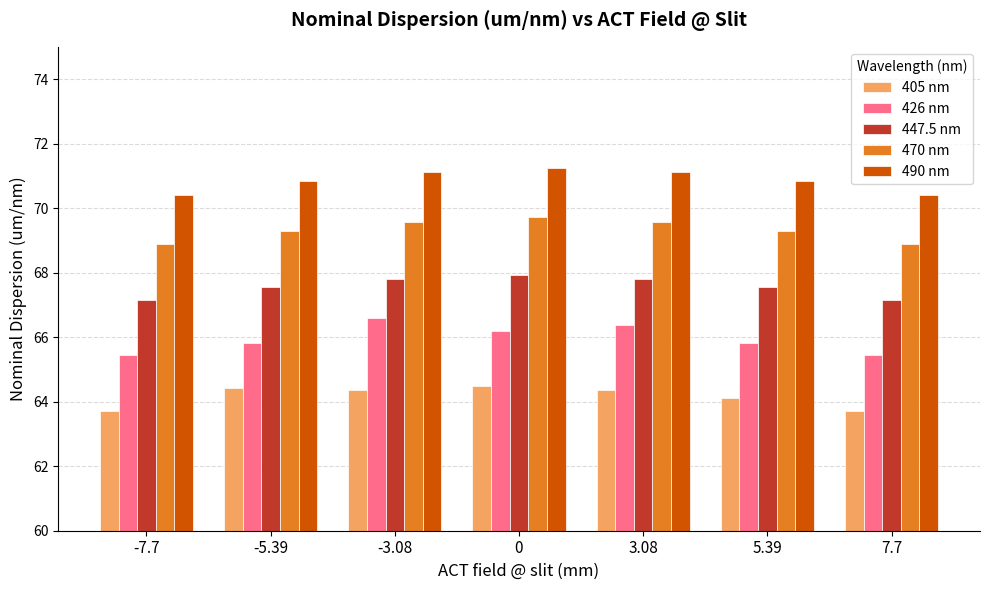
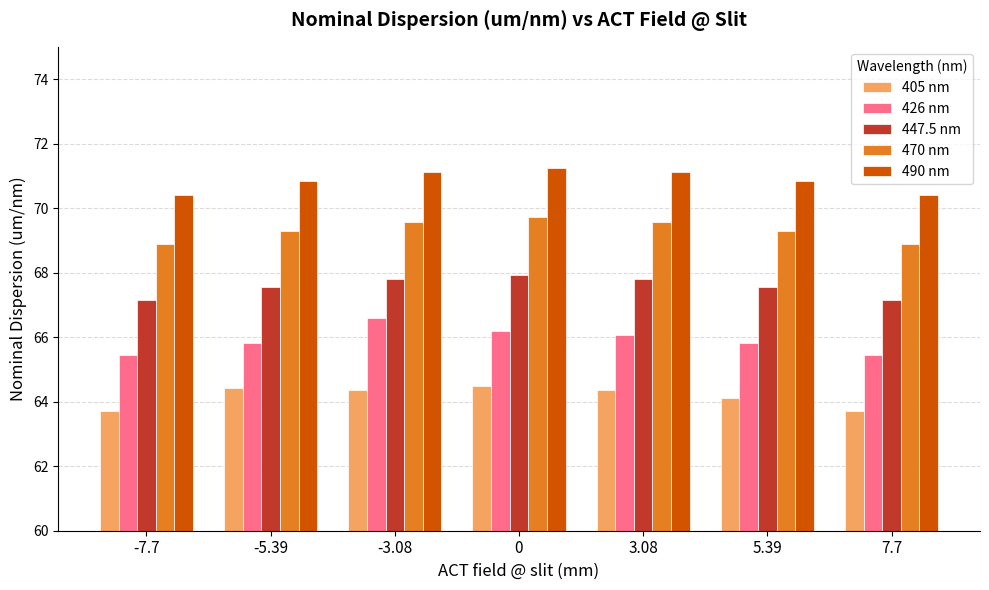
  {
    "405 nm": {
      "-7.7": 63.7,
      "-5.39": 64.4,
      "-3.08": 64.4,
      "0": 64.5,
      "3.08": 64.4,
      "5.39": 64.1,
      "7.7": 63.7
    },
    "426 nm": {
      "-7.7": 65.4,
      "-5.39": 65.8,
      "-3.08": 66.6,
      "0": 66.2,
-     "3.08": 66.4,
+     "3.08": 66.1,
      "5.39": 65.8,
      "7.7": 65.4
    }
  }
